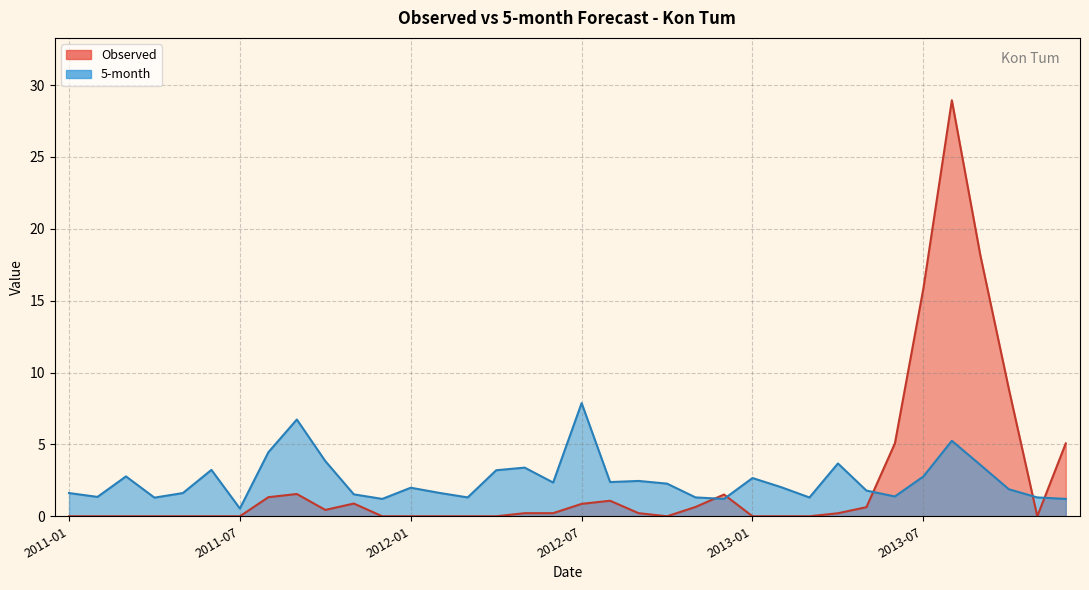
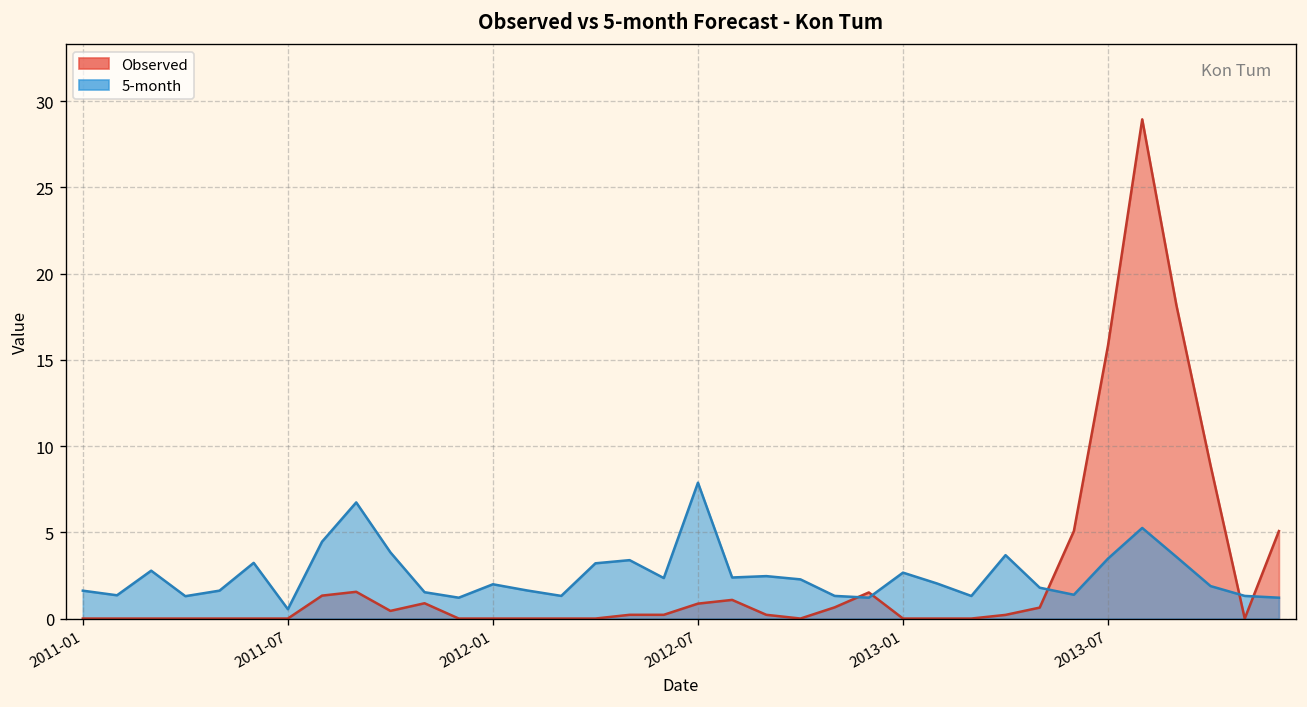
  {
    "Observed": {
      "2011-01": 0.0,
      "2011-07": 0.0,
      "2012-01": 0.0,
      "2012-07": 0.9,
      "2013-01": 0.0,
      "2013-07": 15.8
    },
    "5-month": {
      "2011-01": 1.6,
      "2011-07": 0.5,
      "2012-01": 2.0,
      "2012-07": 7.9,
      "2013-01": 2.7,
-     "2013-07": 2.8
+     "2013-07": 3.5
    }
  }
